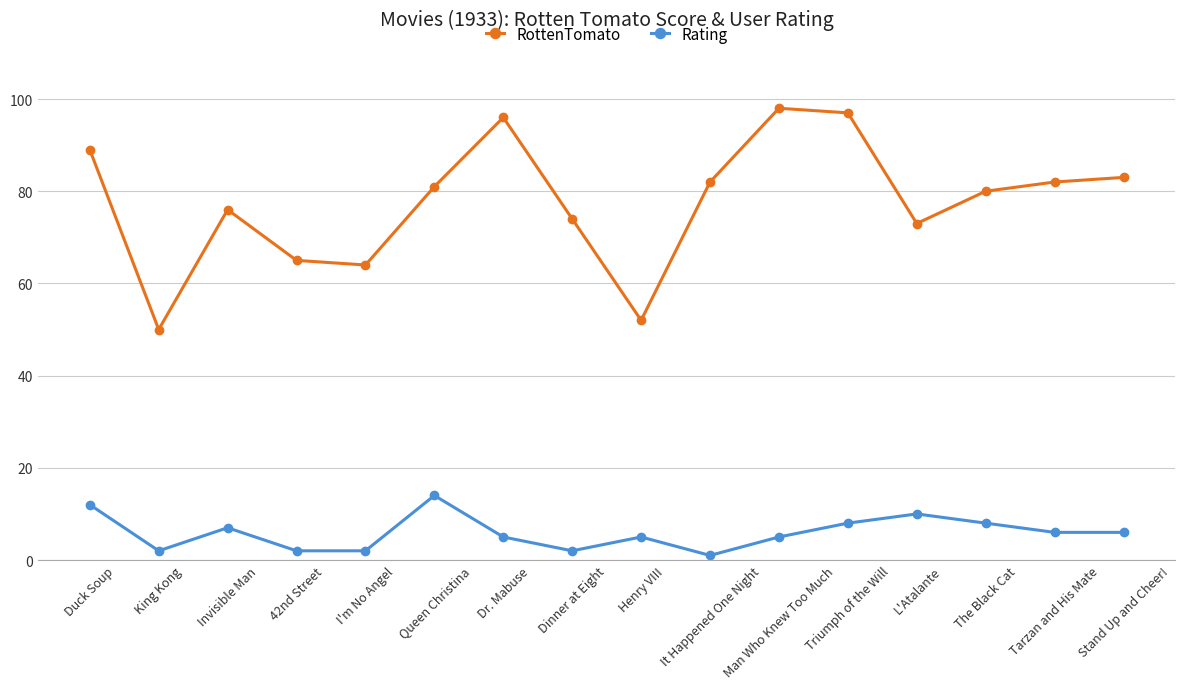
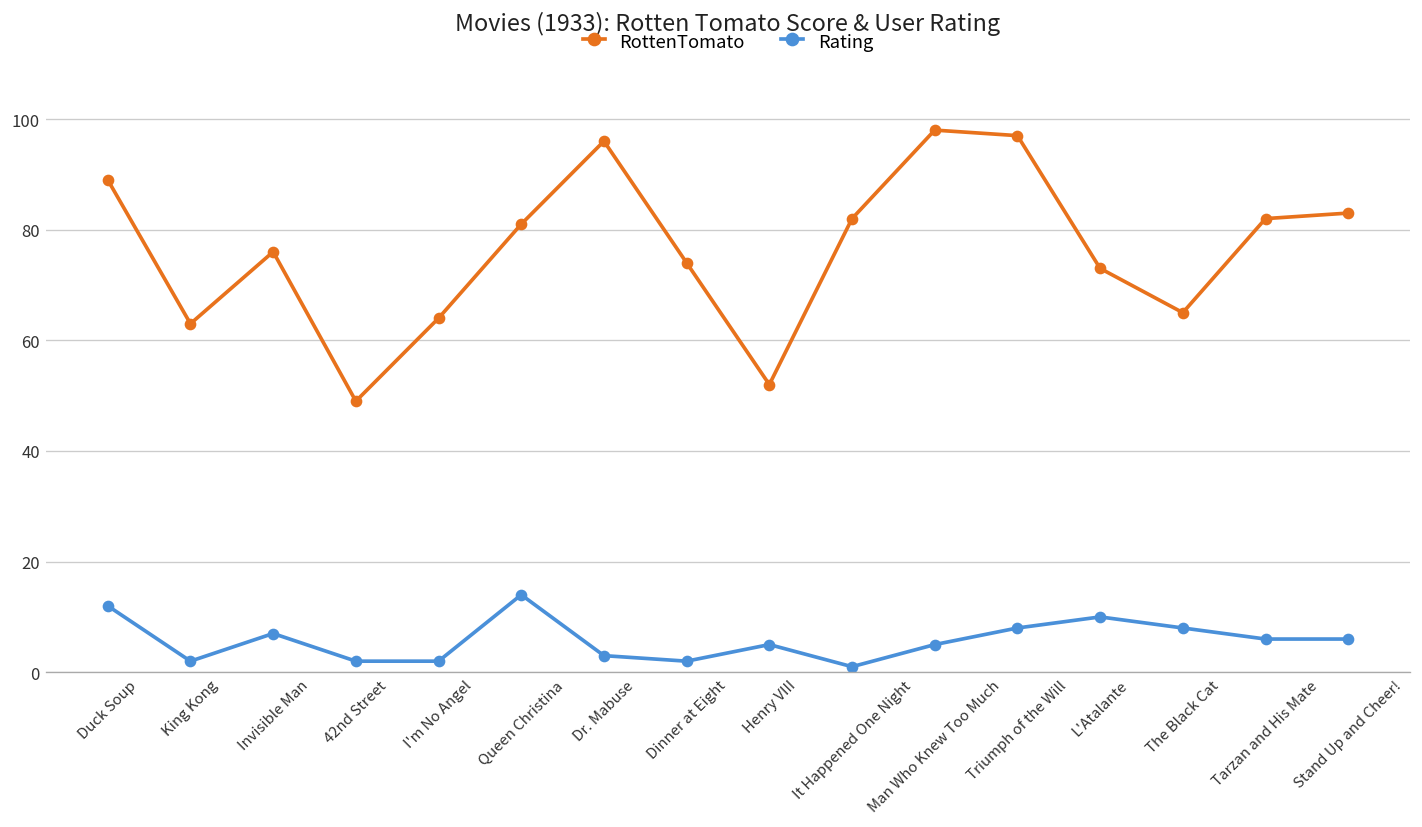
  {
    "RottenTomato": {
      "Duck Soup": 89,
-     "King Kong": 50,
+     "King Kong": 63,
      "Invisible Man": 76,
-     "42nd Street": 65,
+     "42nd Street": 49,
      "I'm No Angel": 64,
      "Queen Christina": 81,
      "Dr. Mabuse": 96,
      "Dinner at Eight": 74,
      "Henry VIII": 52,
      "It Happened One Night": 82,
      "Man Who Knew Too Much": 98,
      "Triumph of the Will": 97,
      "L'Atalante": 73,
-     "The Black Cat": 80,
+     "The Black Cat": 65,
      "Tarzan and His Mate": 82,
      "Stand Up and Cheer!": 83
    },
    "Rating": {
      "Duck Soup": 12,
      "King Kong": 2,
      "Invisible Man": 7,
      "42nd Street": 2,
      "I'm No Angel": 2,
      "Queen Christina": 14,
-     "Dr. Mabuse": 5,
+     "Dr. Mabuse": 3,
      "Dinner at Eight": 2,
      "Henry VIII": 5,
      "It Happened One Night": 1,
      "Man Who Knew Too Much": 5,
      "Triumph of the Will": 8,
      "L'Atalante": 10,
      "The Black Cat": 8,
      "Tarzan and His Mate": 6,
      "Stand Up and Cheer!": 6
    }
  }
